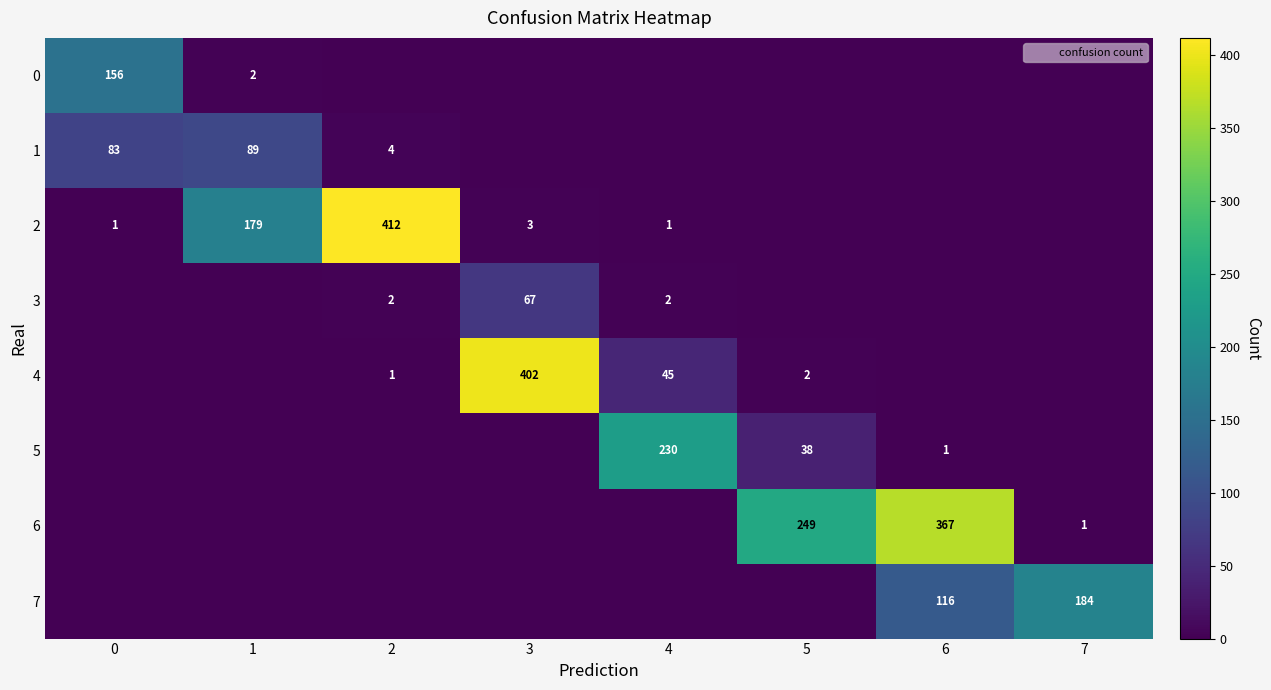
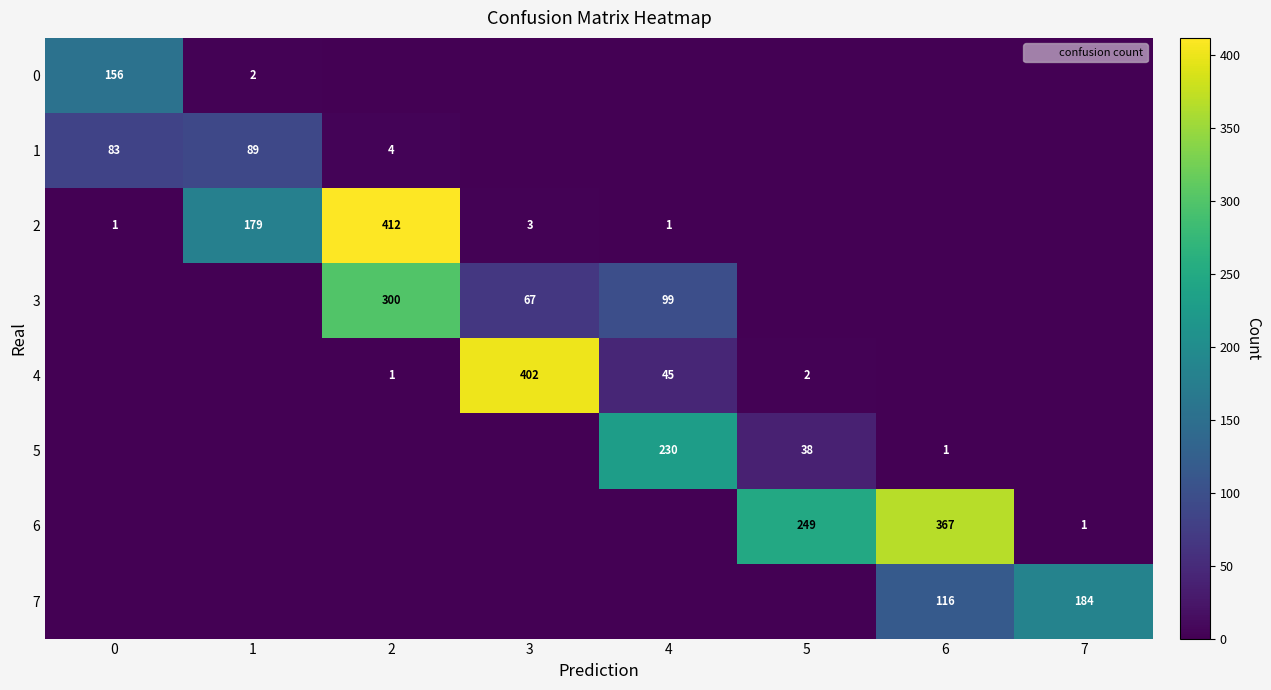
  {
    "0": {
      "0": 156,
      "1": 2
    },
    "1": {
      "0": 83,
      "1": 89,
      "2": 4
    },
    "2": {
      "0": 1,
      "1": 179,
      "2": 412,
      "3": 3,
      "4": 1
    },
    "3": {
-     "2": 2,
+     "2": 300,
      "3": 67,
-     "4": 2
+     "4": 99
    },
    "4": {
      "2": 1,
      "3": 402,
      "4": 45,
      "5": 2
    },
    "5": {
      "4": 230,
      "5": 38,
      "6": 1
    },
    "6": {
      "5": 249,
      "6": 367,
      "7": 1
    },
    "7": {
      "6": 116,
      "7": 184
    }
  }
